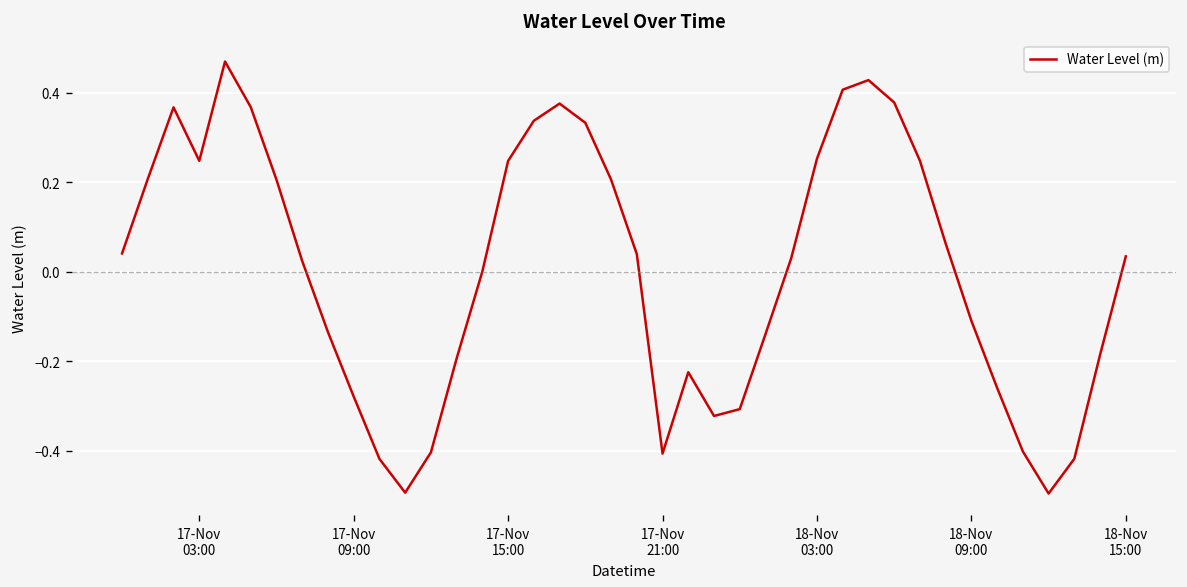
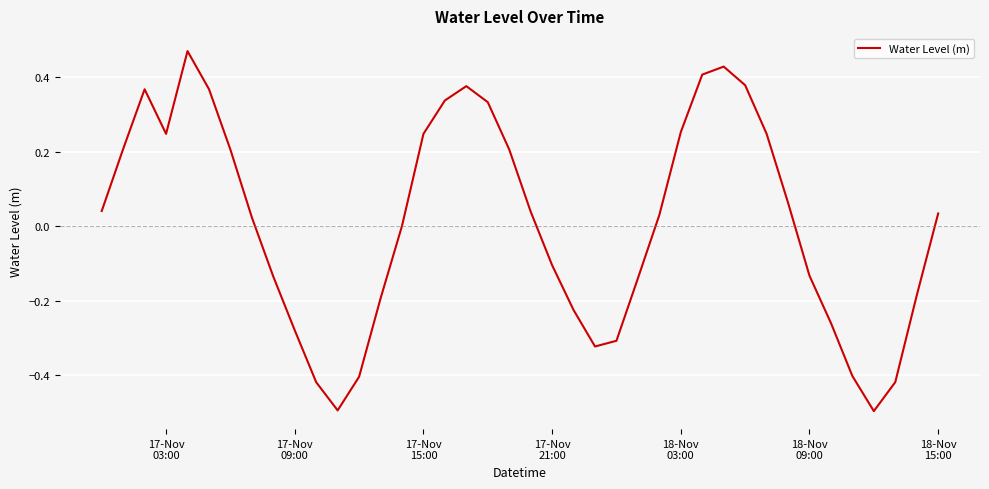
  {
    "17-Nov 03:00": 0.25,
    "17-Nov 09:00": -0.28,
    "17-Nov 15:00": 0.25,
-   "17-Nov 21:00": -0.41,
+   "17-Nov 21:00": -0.10,
    "18-Nov 03:00": 0.25,
-   "18-Nov 09:00": -0.11,
+   "18-Nov 09:00": -0.13,
    "18-Nov 15:00": 0.03
  }
